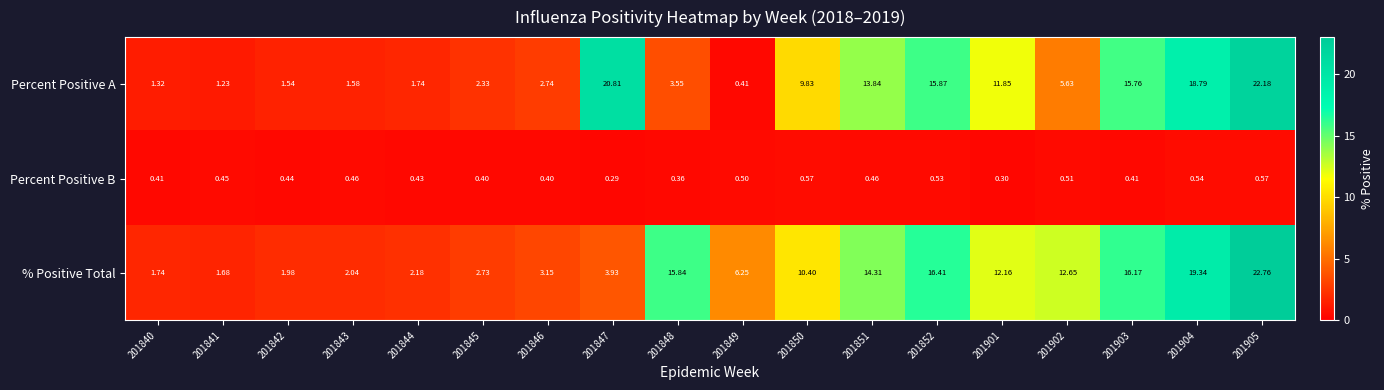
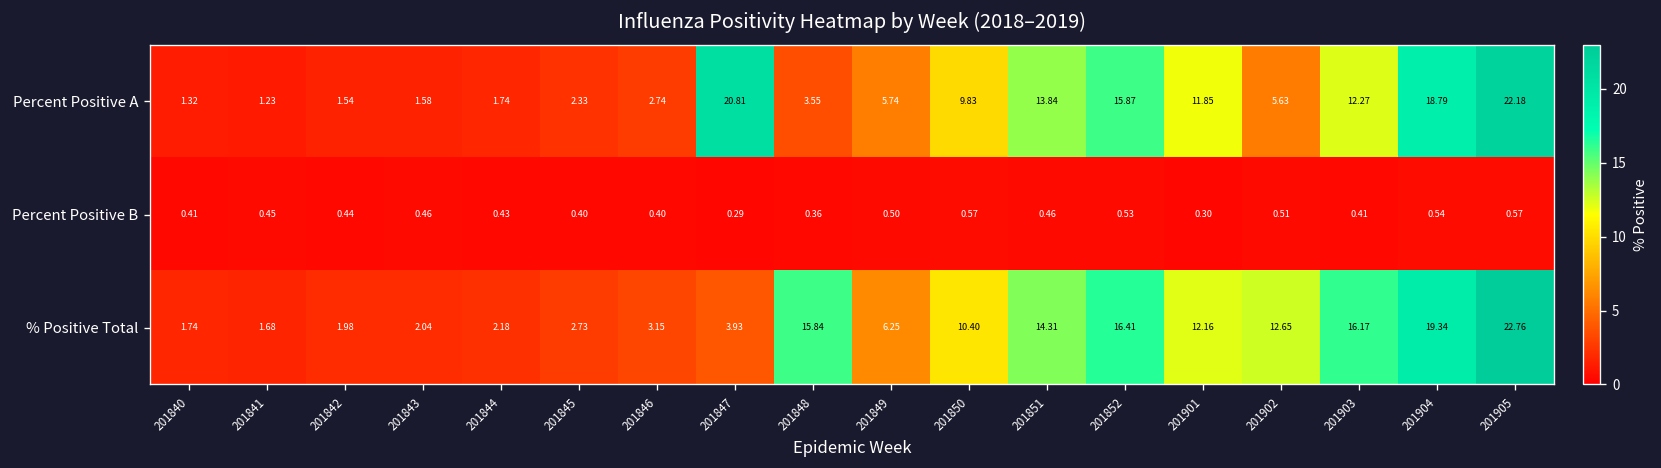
  {
    "Percent Positive A": {
      "201840": 1.32,
      "201841": 1.23,
      "201842": 1.54,
      "201843": 1.58,
      "201844": 1.74,
      "201845": 2.33,
      "201846": 2.74,
      "201847": 20.81,
      "201848": 3.55,
-     "201849": 0.41,
+     "201849": 5.74,
      "201850": 9.83,
      "201851": 13.84,
      "201852": 15.87,
      "201901": 11.85,
      "201902": 5.63,
-     "201903": 15.76,
+     "201903": 12.27,
      "201904": 18.79,
      "201905": 22.18
    },
    "Percent Positive B": {
      "201840": 0.41,
      "201841": 0.45,
      "201842": 0.44,
      "201843": 0.46,
      "201844": 0.43,
      "201845": 0.40,
      "201846": 0.40,
      "201847": 0.29,
      "201848": 0.36,
      "201849": 0.50,
      "201850": 0.57,
      "201851": 0.46,
      "201852": 0.53,
      "201901": 0.30,
      "201902": 0.51,
      "201903": 0.41,
      "201904": 0.54,
      "201905": 0.57
    },
    "% Positive Total": {
      "201840": 1.74,
      "201841": 1.68,
      "201842": 1.98,
      "201843": 2.04,
      "201844": 2.18,
      "201845": 2.73,
      "201846": 3.15,
      "201847": 3.93,
      "201848": 15.84,
      "201849": 6.25,
      "201850": 10.40,
      "201851": 14.31,
      "201852": 16.41,
      "201901": 12.16,
      "201902": 12.65,
      "201903": 16.17,
      "201904": 19.34,
      "201905": 22.76
    }
  }
